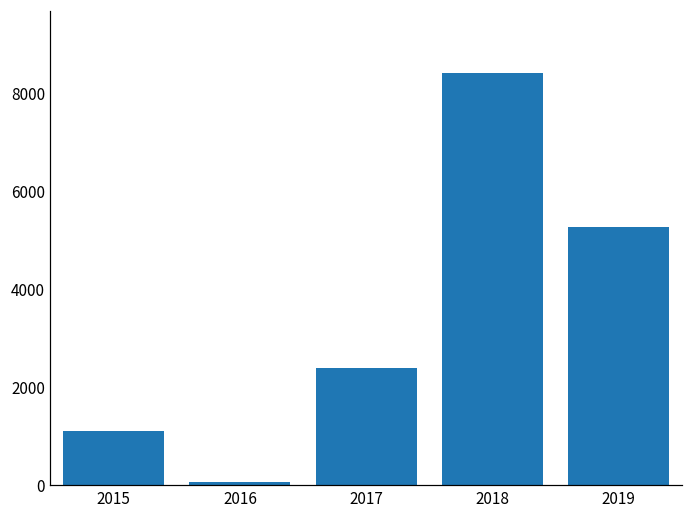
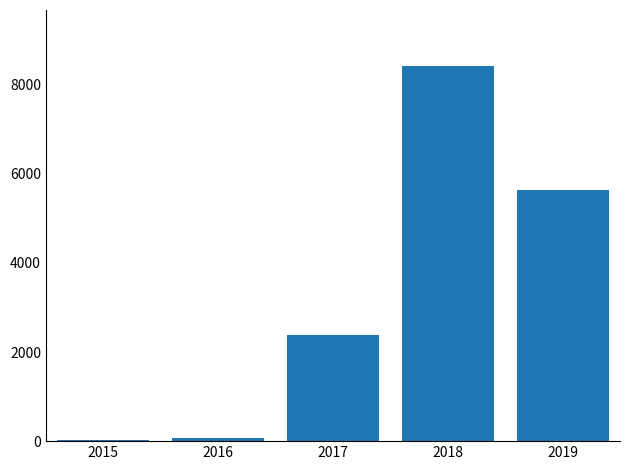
  {
-   "2015": 1100,
+   "2015": 0,
    "2016": 100,
    "2017": 2400,
    "2018": 8400,
-   "2019": 5300
+   "2019": 5600
  }
